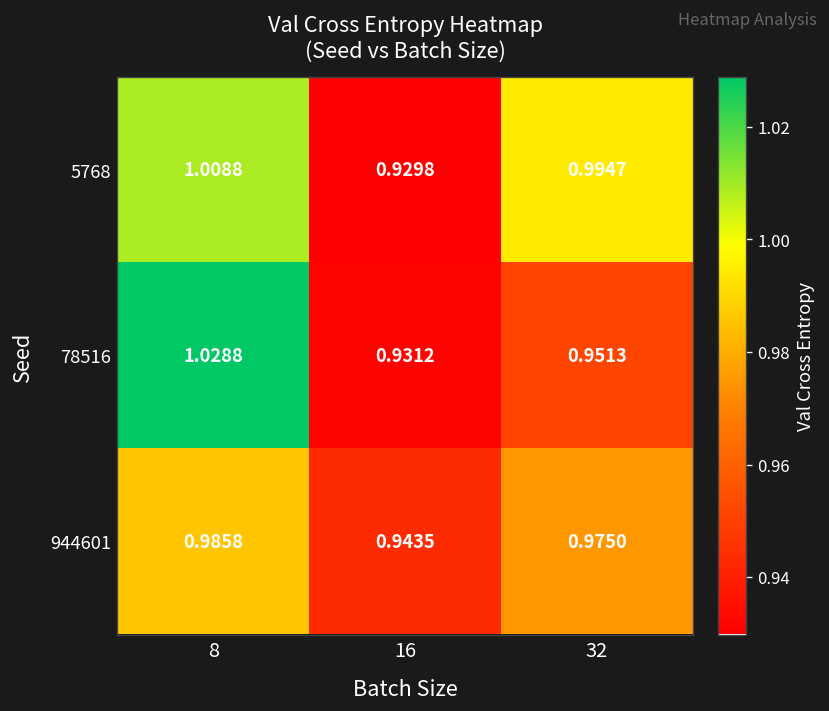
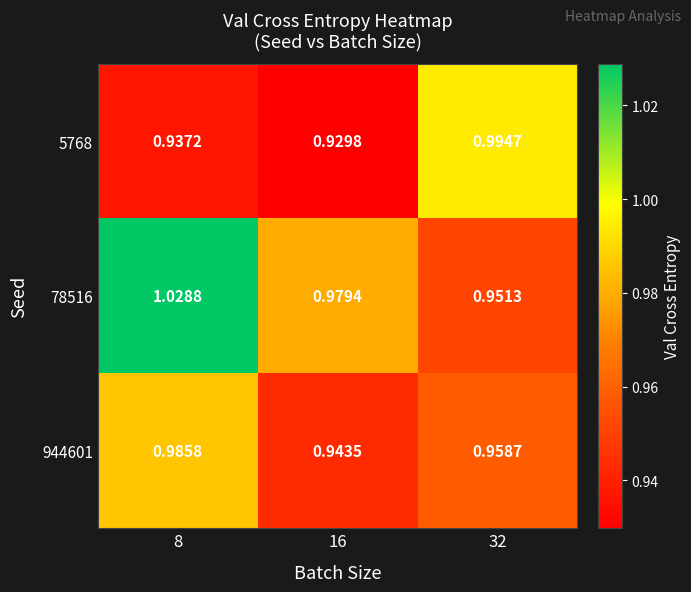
  {
    "5768": {
-     "8": 1.0088,
+     "8": 0.9372,
      "16": 0.9298,
      "32": 0.9947
    },
    "78516": {
      "8": 1.0288,
-     "16": 0.9312,
+     "16": 0.9794,
      "32": 0.9513
    },
    "944601": {
      "8": 0.9858,
      "16": 0.9435,
-     "32": 0.9750
+     "32": 0.9587
    }
  }
